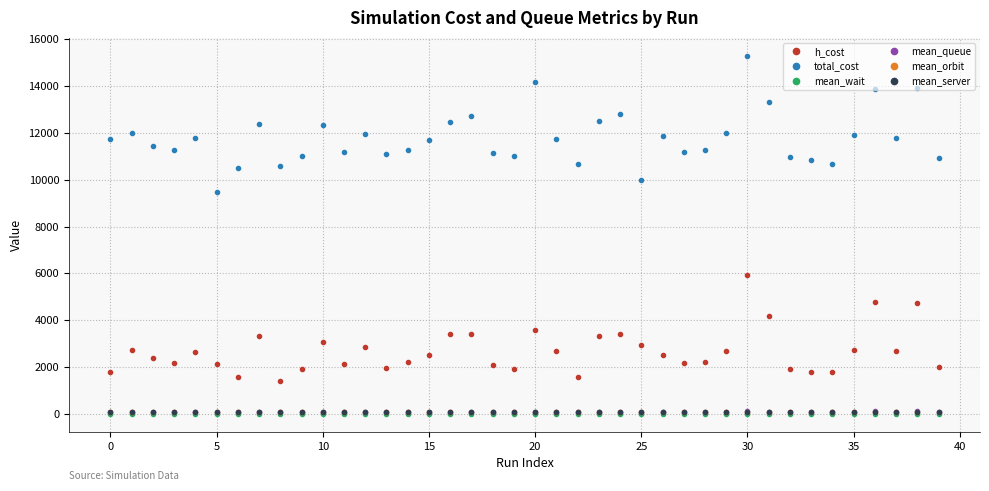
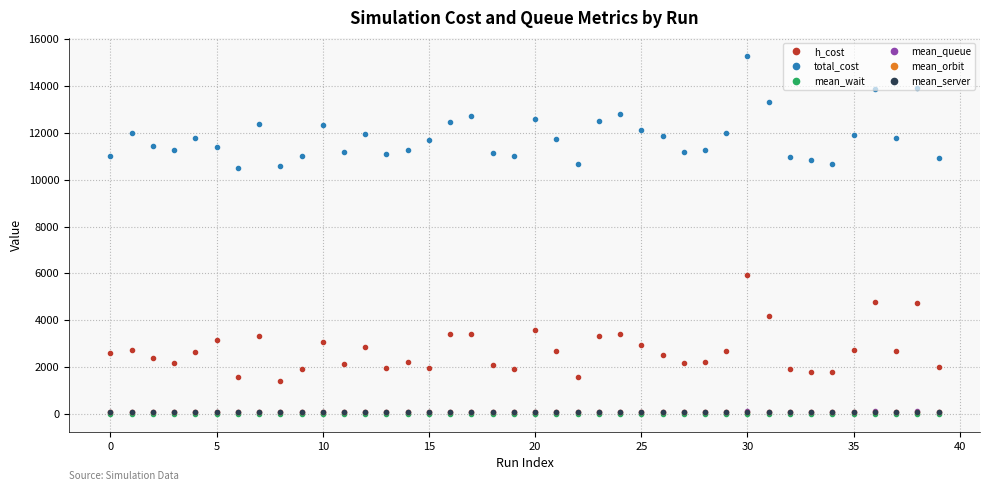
  {
    "h_cost": {
-     "0": 1800,
-     "5": 2200,
+     "0": 2600,
+     "5": 3200,
      "10": 3100,
-     "15": 2500,
+     "15": 2000,
      "20": 3600,
      "25": 3000,
      "30": 5900,
      "35": 2700
    },
    "total_cost": {
-     "0": 11700,
-     "5": 9500,
+     "0": 11000,
+     "5": 11400,
      "10": 12400,
      "15": 11700,
-     "20": 14200,
-     "25": 10000,
+     "20": 12600,
+     "25": 12100,
      "30": 15300,
      "35": 11900
    }
  }
